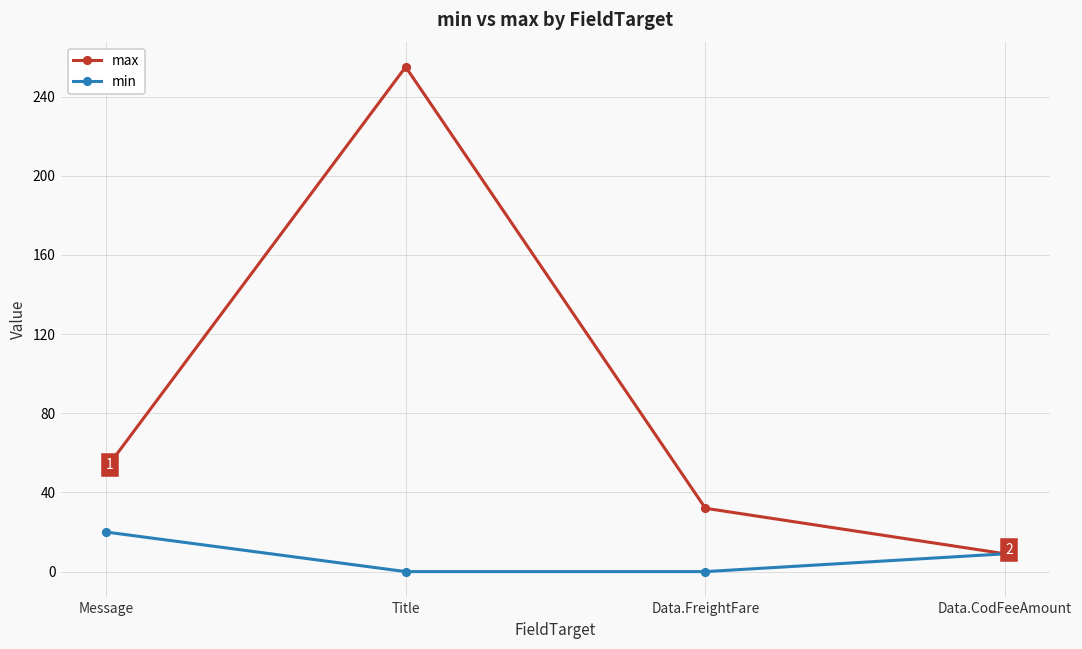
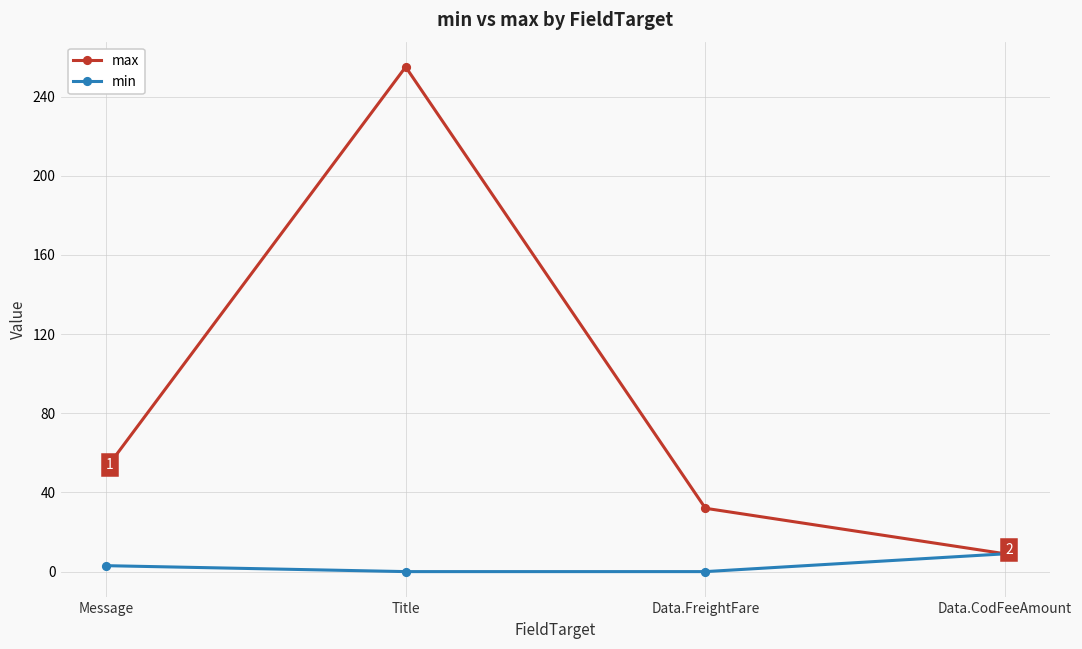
  {
    "max": {
      "Title": 255,
      "Data.FreightFare": 32
    },
    "min": {
-     "Message": 20,
+     "Message": 3,
      "Title": 0,
      "Data.FreightFare": 0
    }
  }
